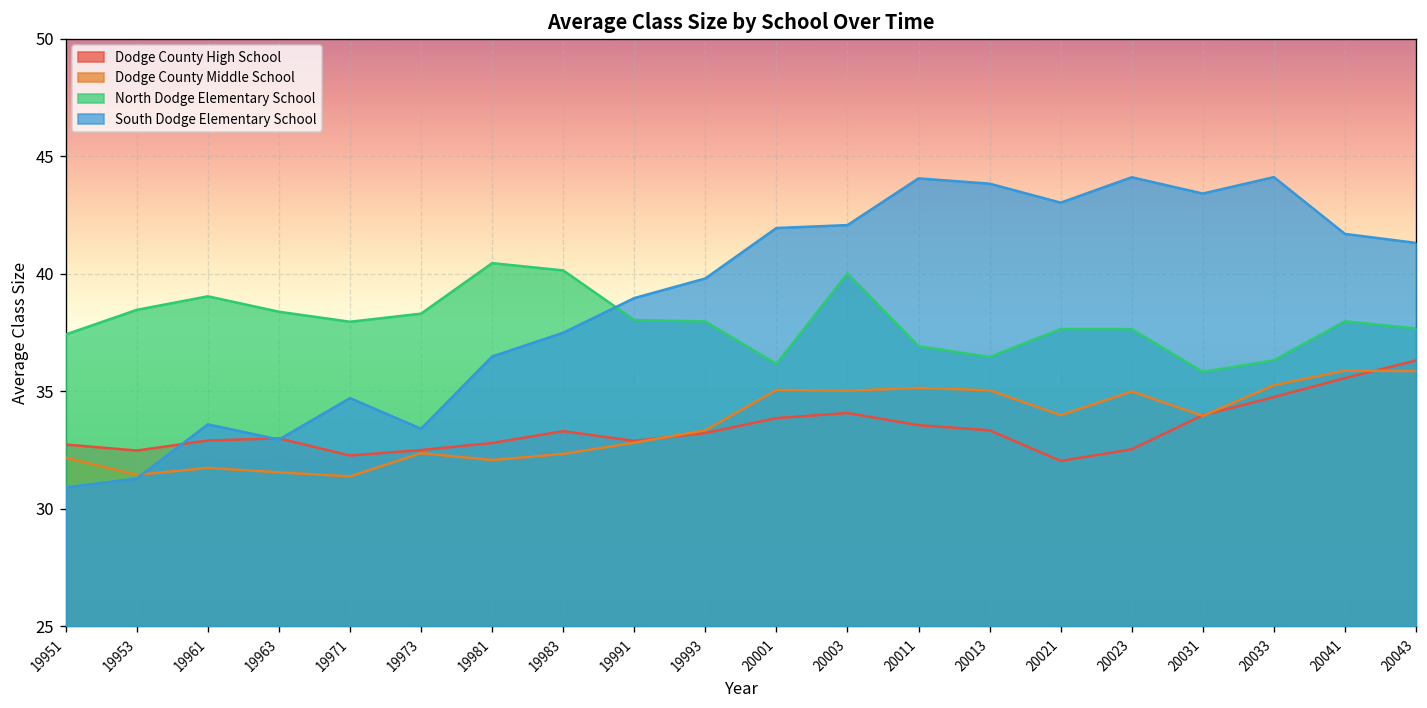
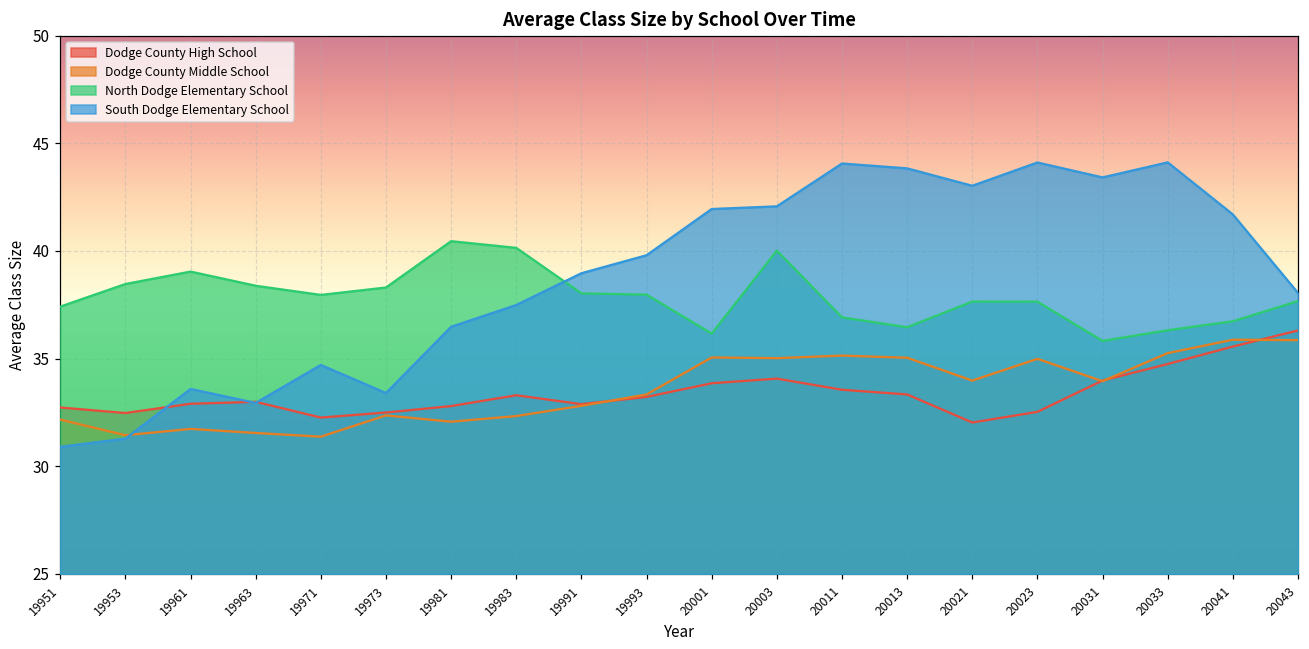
  {
    "North Dodge Elementary School": {
      "19951": 37.4,
      "19953": 38.5,
      "19961": 39.0,
      "19963": 38.4,
      "19971": 38.0,
      "19973": 38.3,
      "19981": 40.5,
      "19983": 40.1,
      "19991": 38.0,
      "19993": 38.0,
      "20001": 36.2,
      "20003": 40.0,
      "20011": 36.9,
      "20013": 36.5,
      "20021": 37.6,
      "20023": 37.6,
      "20031": 35.8,
      "20033": 36.3,
-     "20041": 38.0,
+     "20041": 36.7,
      "20043": 37.7
    },
    "South Dodge Elementary School": {
      "19951": 30.9,
      "19953": 31.3,
      "19961": 33.6,
      "19971": 34.7,
      "19973": 33.4,
      "19981": 36.5,
      "19983": 37.5,
      "19991": 39.0,
      "19993": 39.8,
      "20001": 41.9,
      "20003": 42.1,
      "20011": 44.1,
      "20013": 43.8,
      "20021": 43.0,
      "20023": 44.1,
      "20031": 43.4,
      "20033": 44.1,
      "20041": 41.7,
-     "20043": 41.3
+     "20043": 38.0
    }
  }
